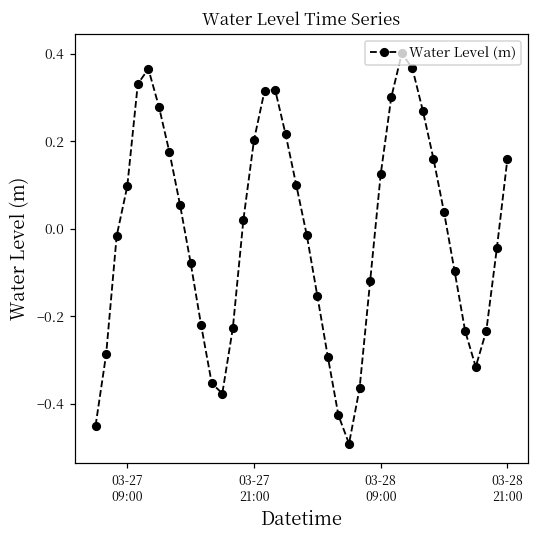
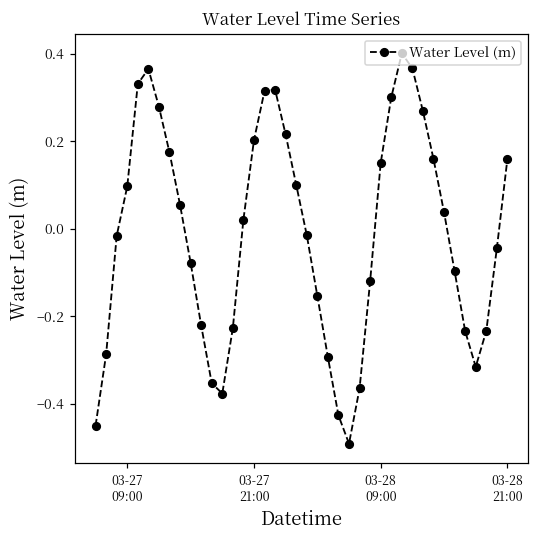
  {
    "03-27 09:00": 0.10,
    "03-27 21:00": 0.20,
-   "03-28 09:00": 0.12,
+   "03-28 09:00": 0.15,
    "03-28 21:00": 0.16
  }
